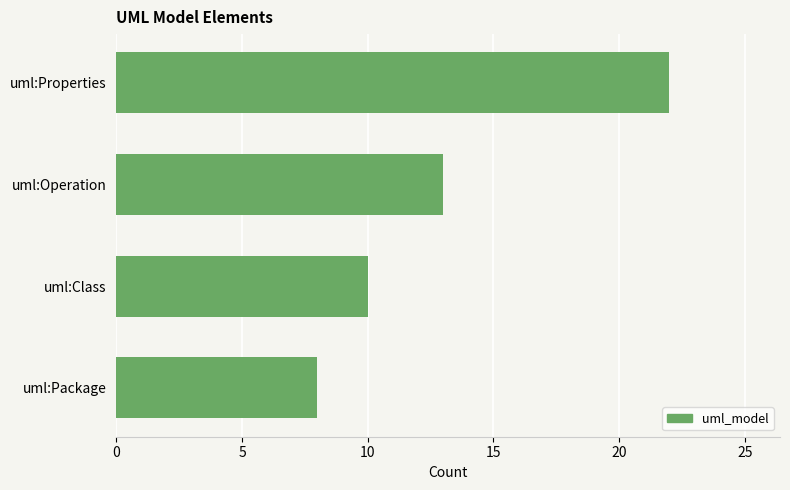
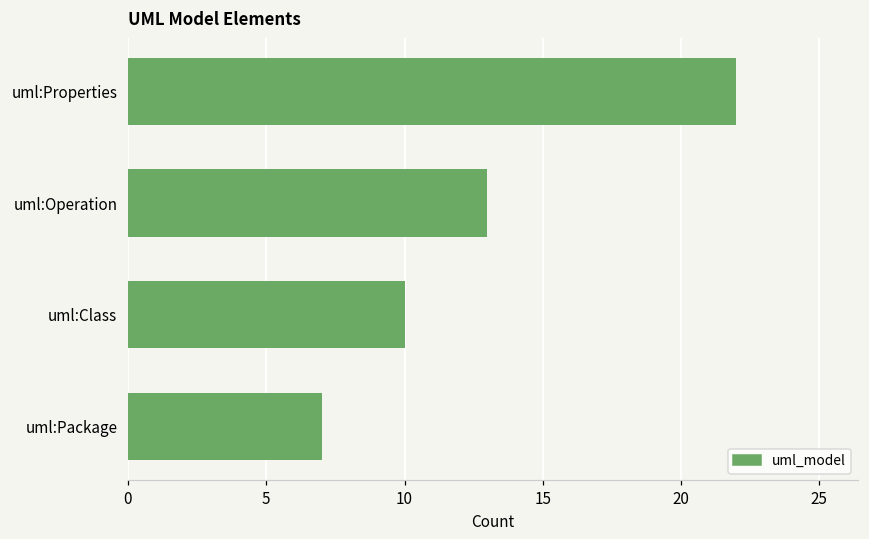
  {
    "uml:Properties": 22,
    "uml:Operation": 13,
    "uml:Class": 10,
-   "uml:Package": 8
+   "uml:Package": 7
  }
